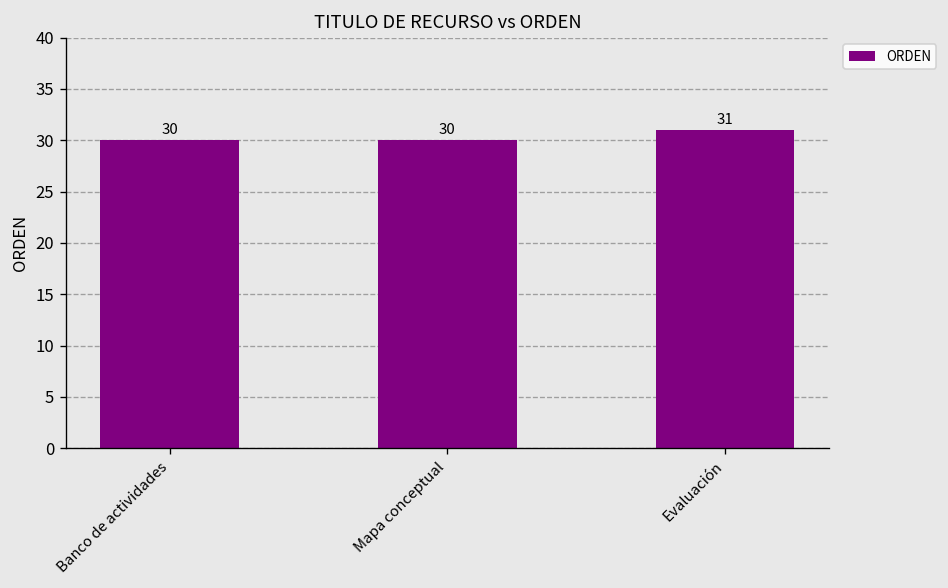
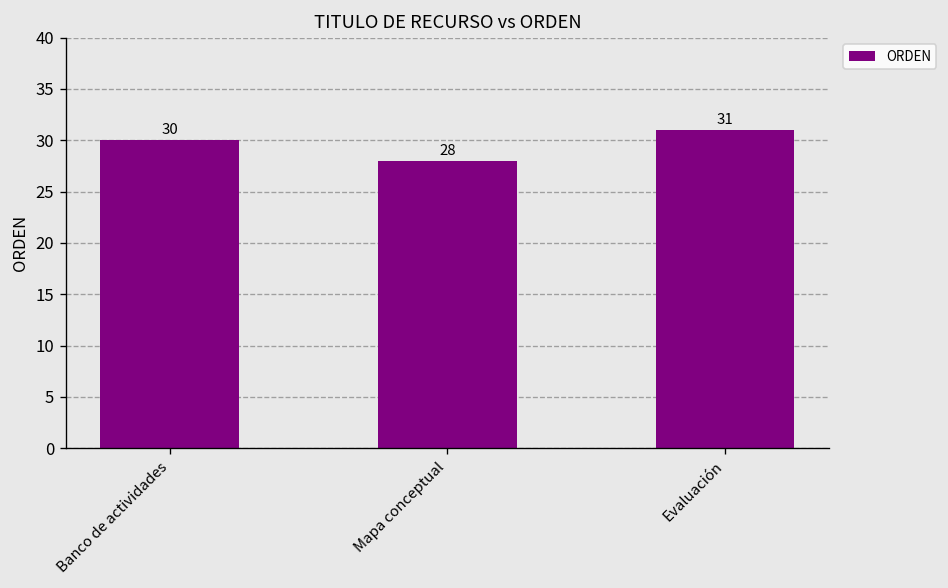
  {
    "Banco de actividades": 30,
-   "Mapa conceptual": 30,
+   "Mapa conceptual": 28,
    "Evaluación": 31
  }
